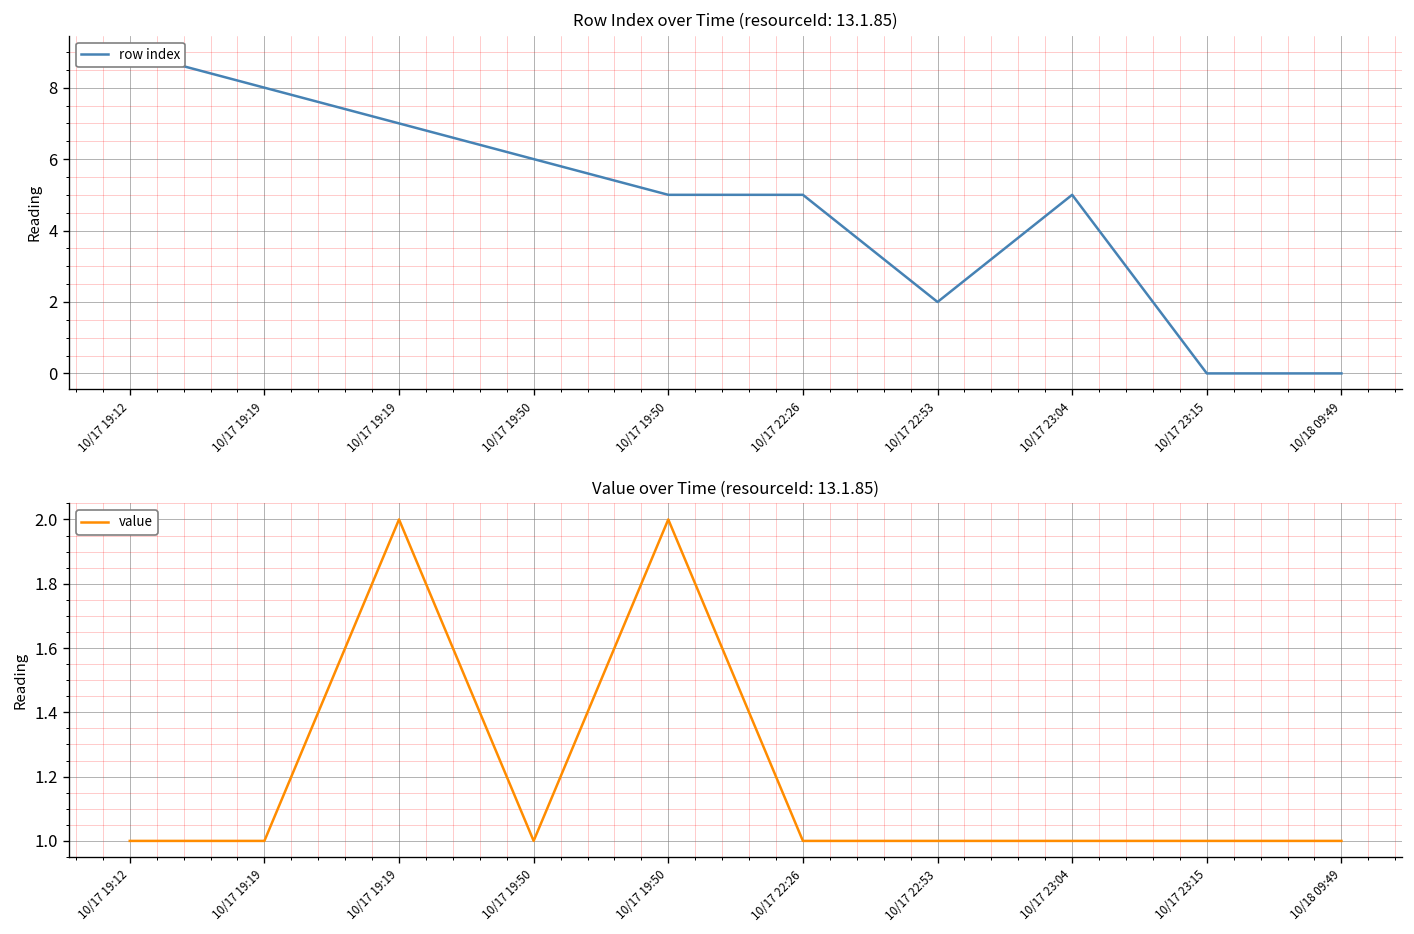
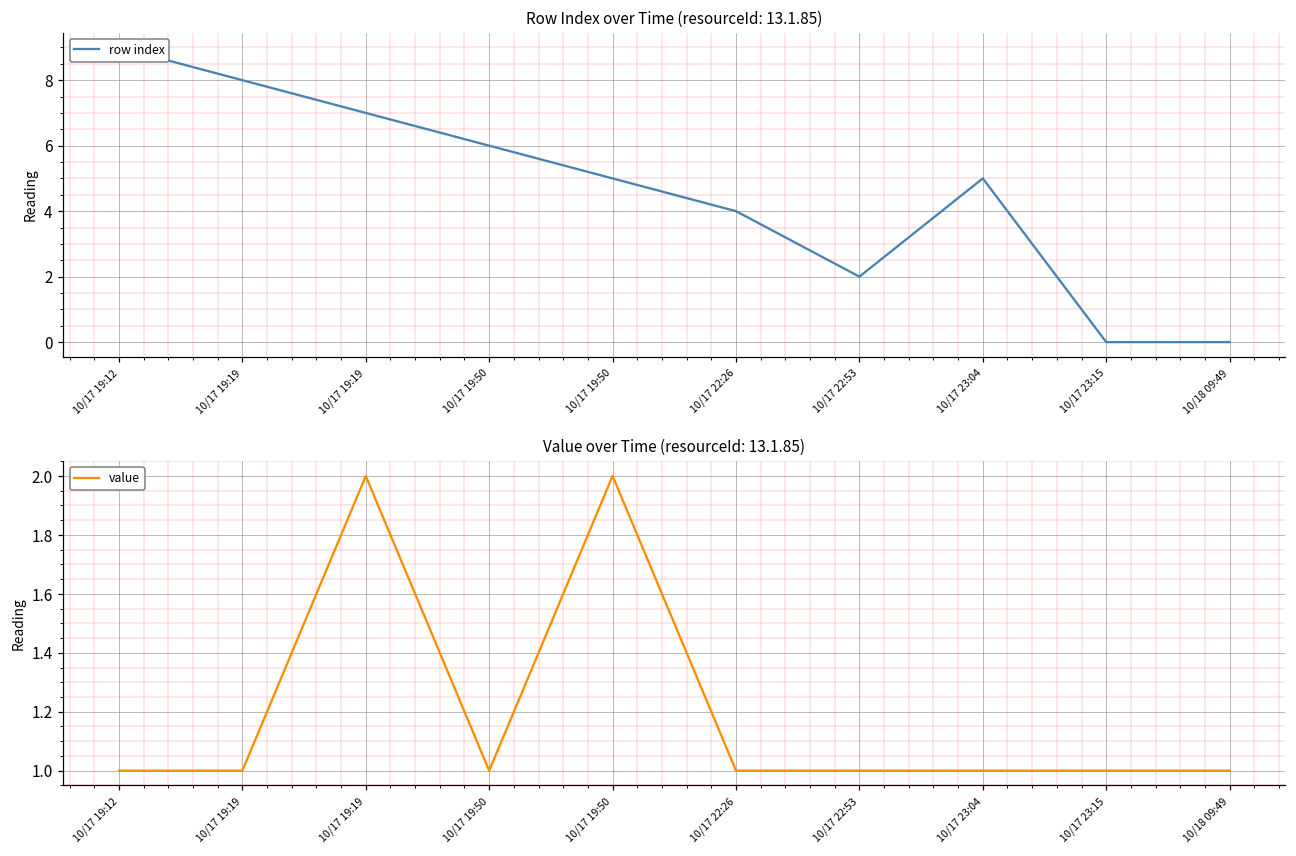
  {
    "Row Index over Time (resourceId: 13.1.85)": {
-     "10/17 22:26": 5,
+     "10/17 22:26": 4,
      "10/17 22:53": 2,
      "10/17 23:04": 5,
      "10/17 23:15": 0,
      "10/18 09:49": 0
    },
    "Value over Time (resourceId: 13.1.85)": {
      "10/17 19:12": 1.00,
      "10/17 22:26": 1.00,
      "10/17 22:53": 1.00,
      "10/17 23:04": 1.00,
      "10/17 23:15": 1.00,
      "10/18 09:49": 1.00
    }
  }
